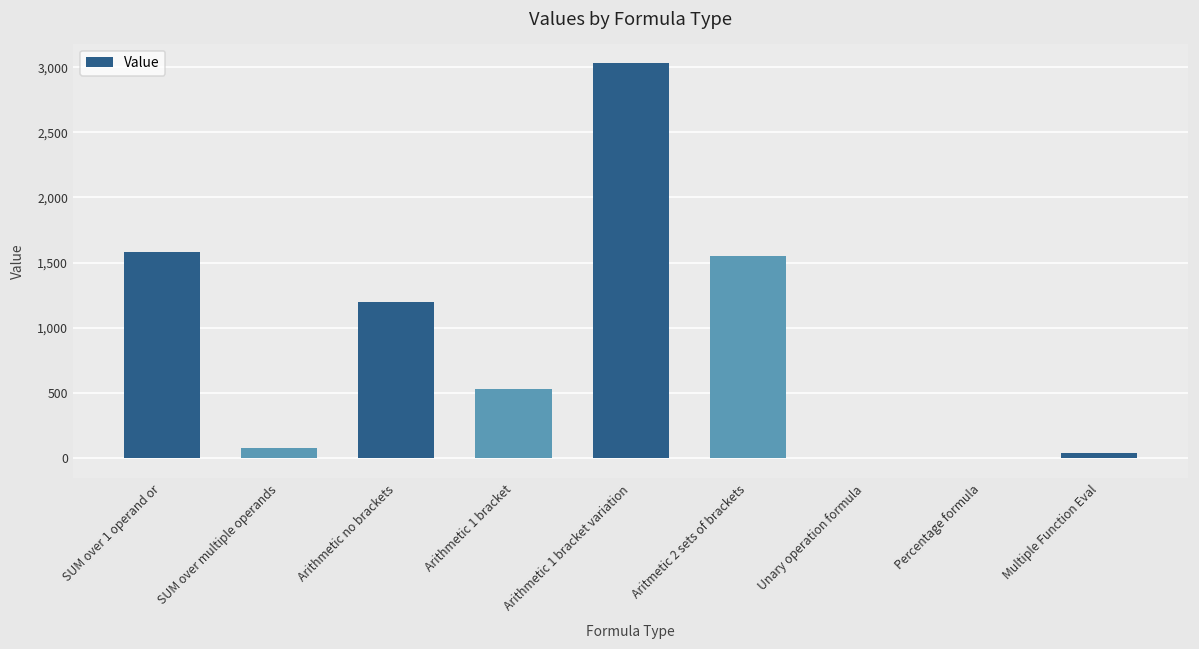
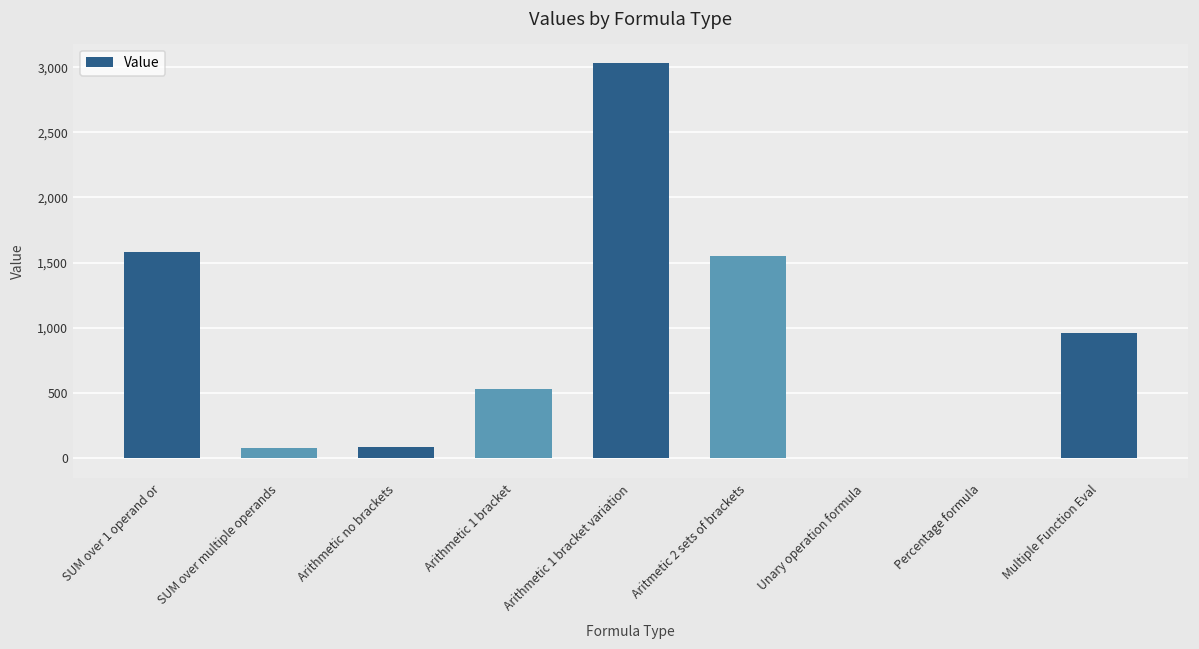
  {
    "SUM over 1 operand or": "1,580",
    "SUM over multiple operands": "70",
-   "Arithmetic no brackets": "1,200",
+   "Arithmetic no brackets": "90",
    "Arithmetic 1 bracket": "530",
    "Arithmetic 1 bracket variation": "3,030",
    "Aritmetic 2 sets of brackets": "1,550",
-   "Multiple Function Eval": "40"
+   "Multiple Function Eval": "960"
  }
